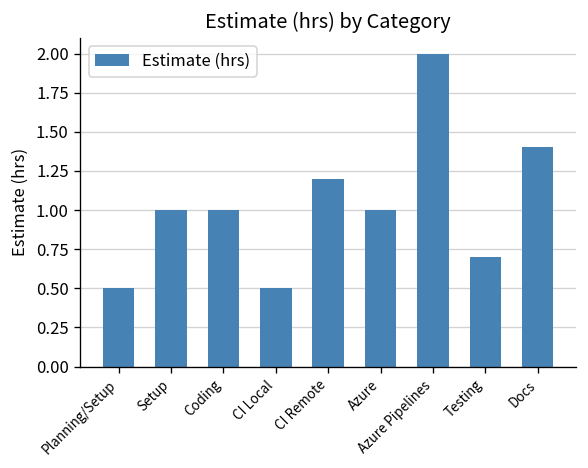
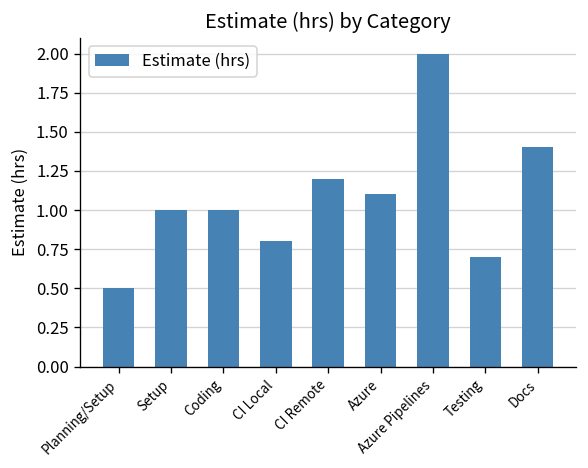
  {
    "Planning/Setup": 0.5,
    "Setup": 1.0,
    "Coding": 1.0,
-   "CI Local": 0.5,
+   "CI Local": 0.8,
    "CI Remote": 1.2,
-   "Azure": 1.0,
+   "Azure": 1.1,
    "Azure Pipelines": 2.0,
    "Testing": 0.7,
    "Docs": 1.4
  }
